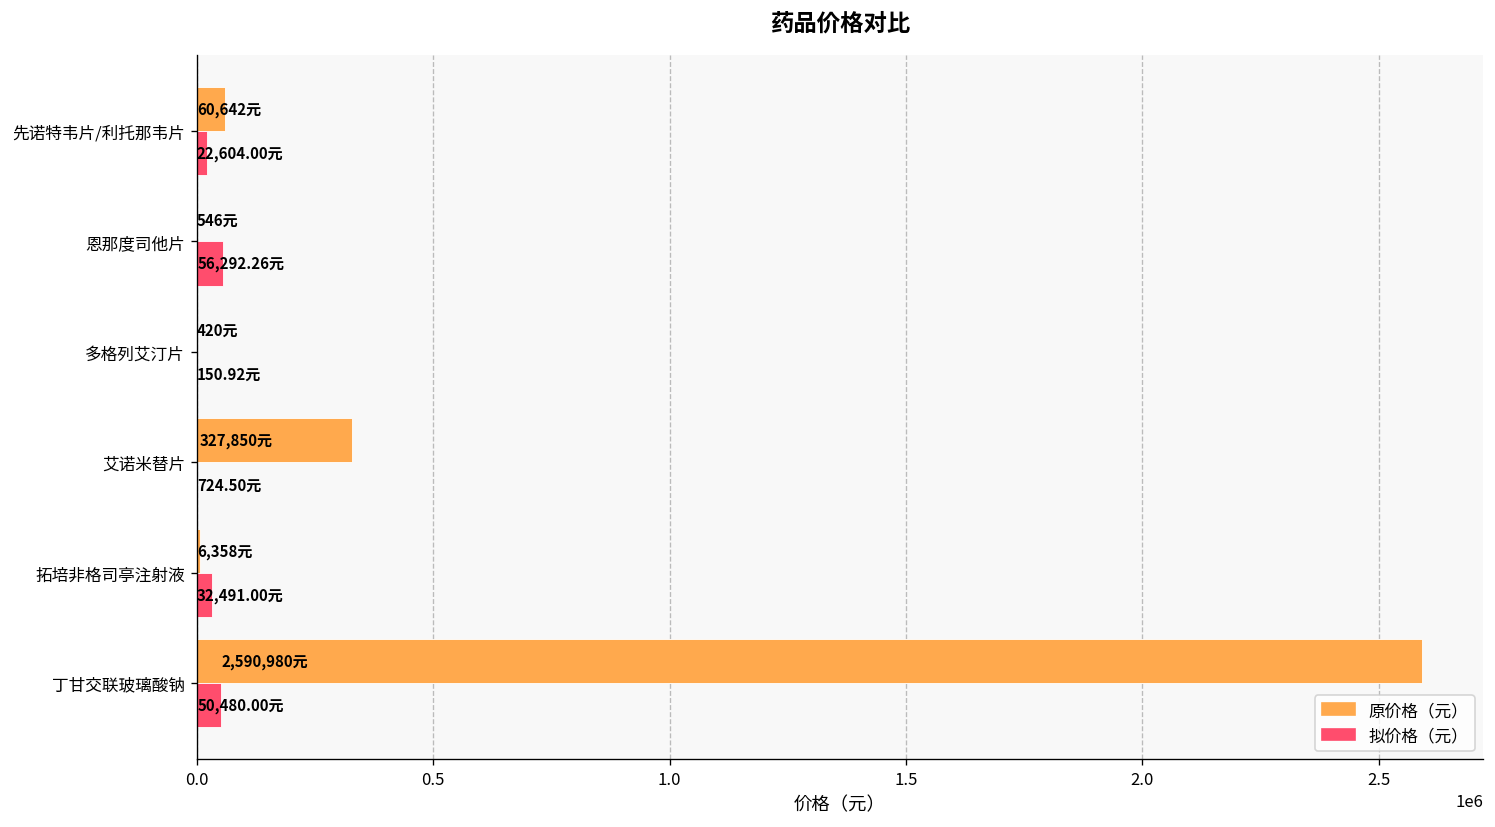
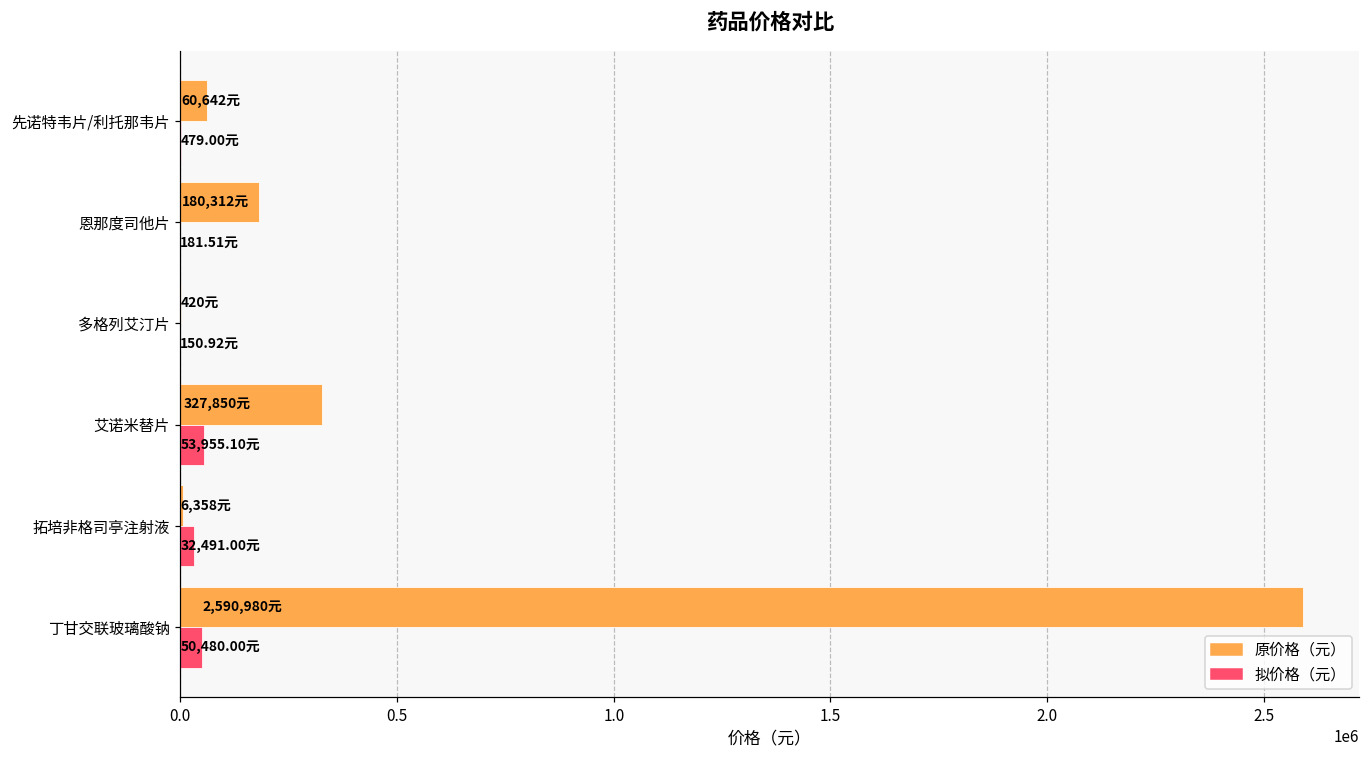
  {
    "原价格（元）": {
      "先诺特韦片/利托那韦片": "60,642元",
-     "恩那度司他片": "546元",
+     "恩那度司他片": "180,312元",
      "多格列艾汀片": "420元",
      "艾诺米替片": "327,850元",
      "拓培非格司亭注射液": "6,358元",
      "丁甘交联玻璃酸钠": "2,590,980元"
    },
    "拟价格（元）": {
-     "先诺特韦片/利托那韦片": "22,604.00元",
-     "恩那度司他片": "56,292.26元",
+     "先诺特韦片/利托那韦片": "479.00元",
+     "恩那度司他片": "181.51元",
      "多格列艾汀片": "150.92元",
-     "艾诺米替片": "724.50元",
+     "艾诺米替片": "53,955.10元",
      "拓培非格司亭注射液": "32,491.00元",
      "丁甘交联玻璃酸钠": "50,480.00元"
    }
  }
